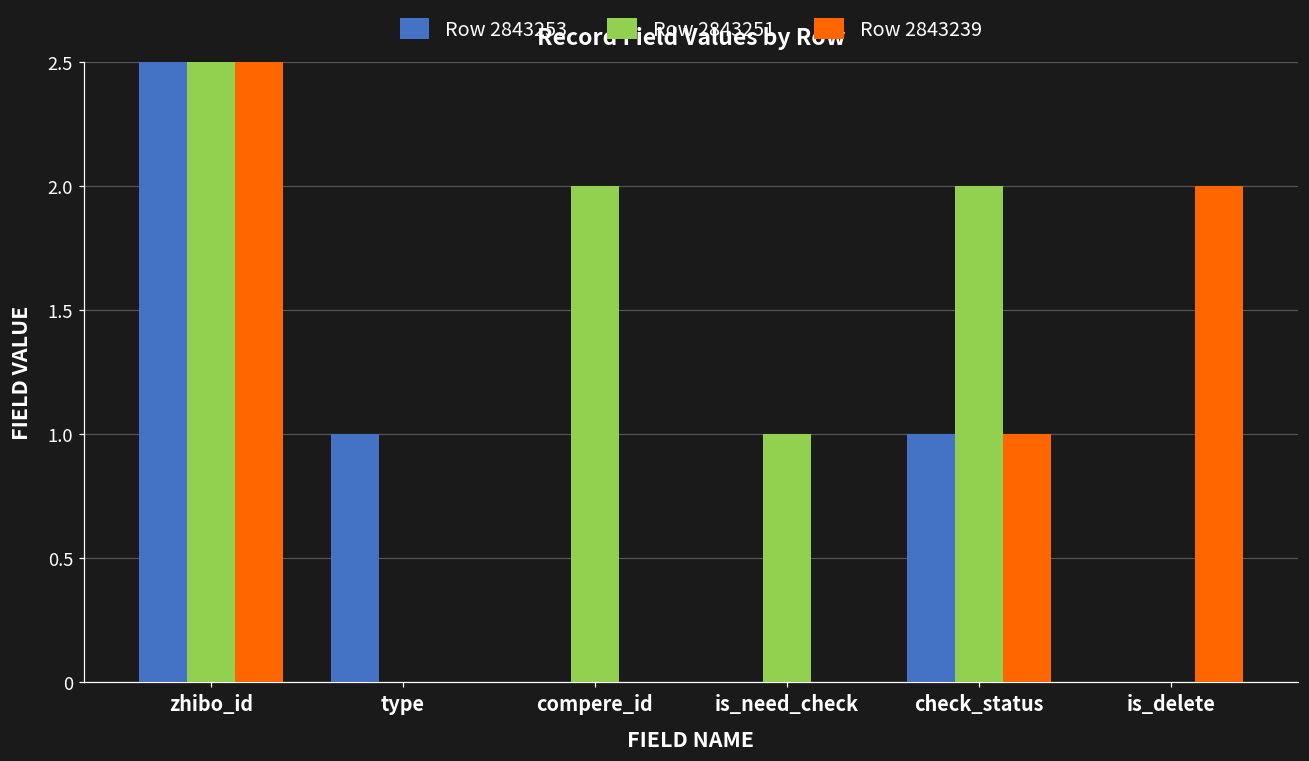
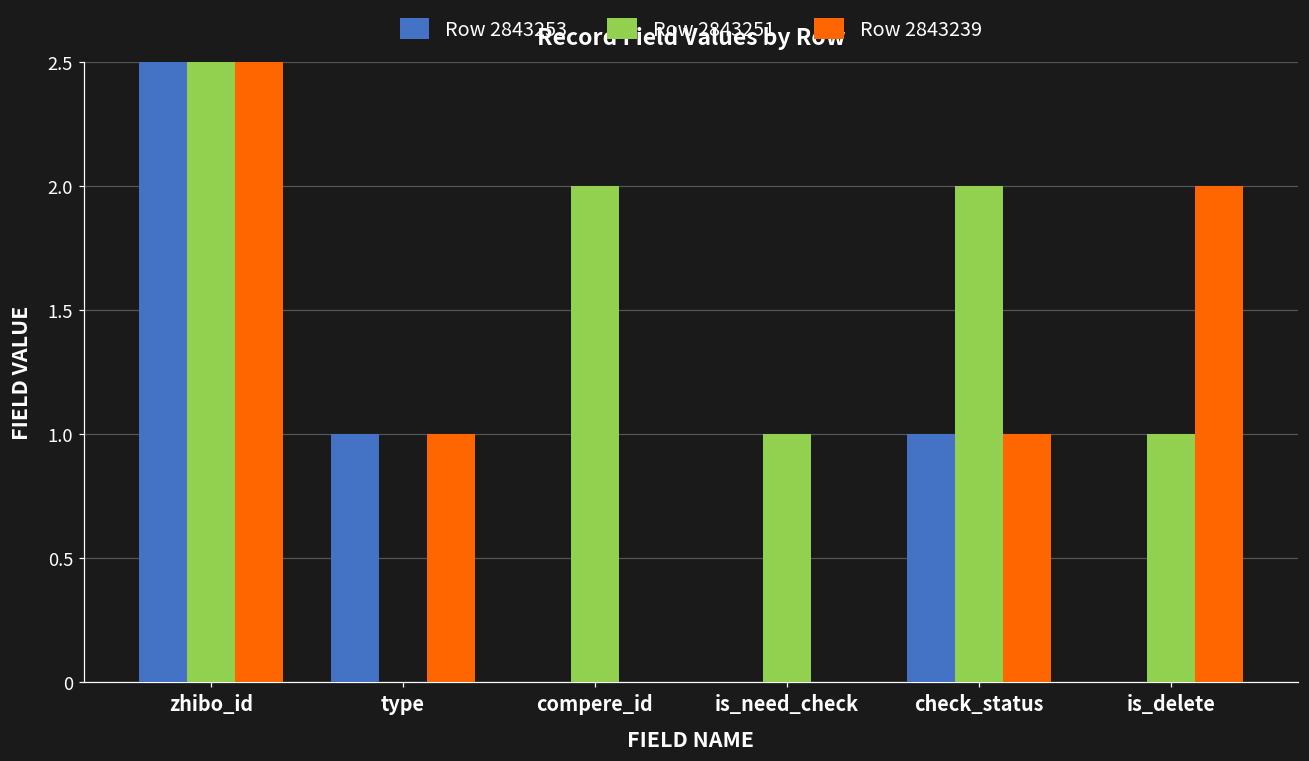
  {
    "Row 2843253": {
      "type": 1,
      "compere_id": 0,
      "is_need_check": 0,
      "check_status": 1,
      "is_delete": 0
    },
    "Row 2843251": {
      "type": 0,
      "compere_id": 2,
      "is_need_check": 1,
      "check_status": 2,
-     "is_delete": 0
+     "is_delete": 1
    },
    "Row 2843239": {
-     "type": 0,
+     "type": 1,
      "compere_id": 0,
      "is_need_check": 0,
      "check_status": 1,
      "is_delete": 2
    }
  }
